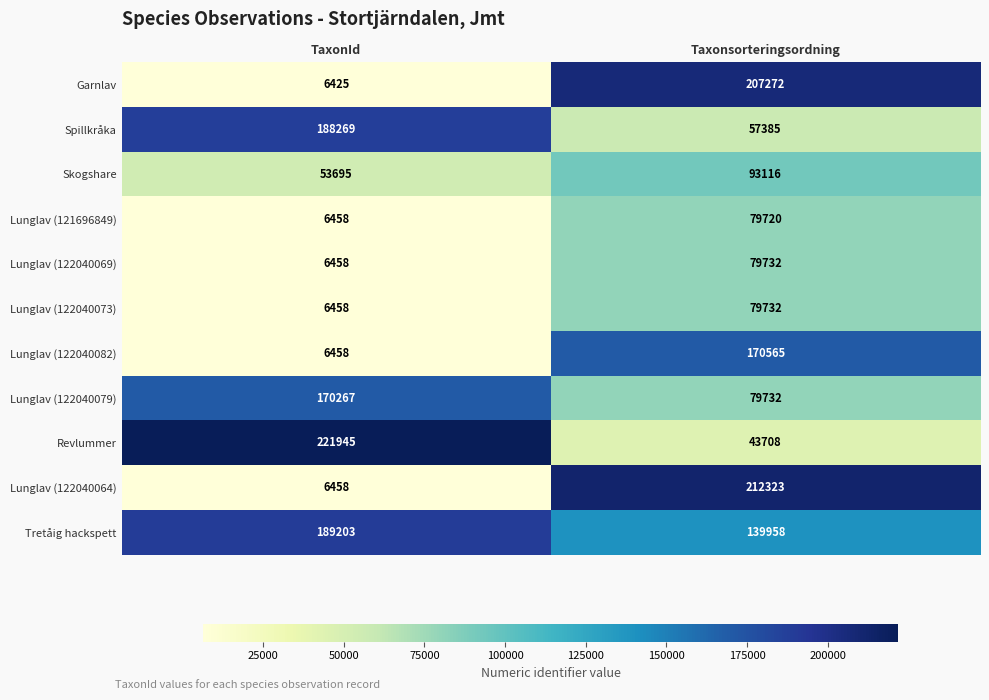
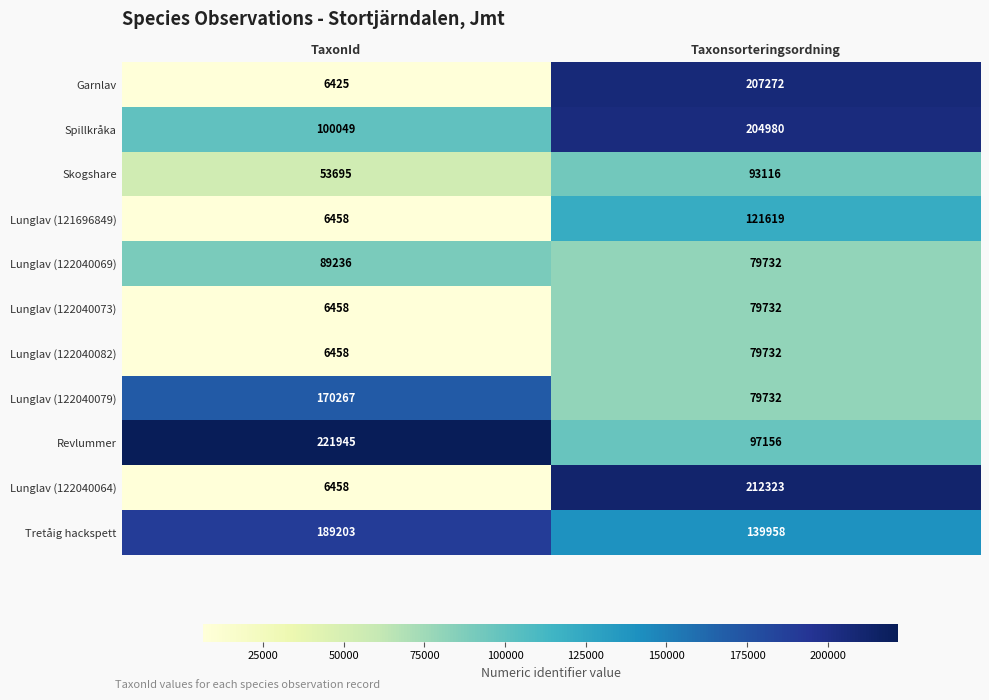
  {
    "Garnlav": {
      "TaxonId": 6425,
      "Taxonsorteringsordning": 207272
    },
    "Spillkråka": {
-     "TaxonId": 188269,
-     "Taxonsorteringsordning": 57385
+     "TaxonId": 100049,
+     "Taxonsorteringsordning": 204980
    },
    "Skogshare": {
      "TaxonId": 53695,
      "Taxonsorteringsordning": 93116
    },
    "Lunglav (121696849)": {
      "TaxonId": 6458,
-     "Taxonsorteringsordning": 79720
+     "Taxonsorteringsordning": 121619
    },
    "Lunglav (122040069)": {
-     "TaxonId": 6458,
+     "TaxonId": 89236,
      "Taxonsorteringsordning": 79732
    },
    "Lunglav (122040073)": {
      "TaxonId": 6458,
      "Taxonsorteringsordning": 79732
    },
    "Lunglav (122040082)": {
      "TaxonId": 6458,
-     "Taxonsorteringsordning": 170565
+     "Taxonsorteringsordning": 79732
    },
    "Lunglav (122040079)": {
      "TaxonId": 170267,
      "Taxonsorteringsordning": 79732
    },
    "Revlummer": {
      "TaxonId": 221945,
-     "Taxonsorteringsordning": 43708
+     "Taxonsorteringsordning": 97156
    },
    "Lunglav (122040064)": {
      "TaxonId": 6458,
      "Taxonsorteringsordning": 212323
    },
    "Tretåig hackspett": {
      "TaxonId": 189203,
      "Taxonsorteringsordning": 139958
    }
  }
